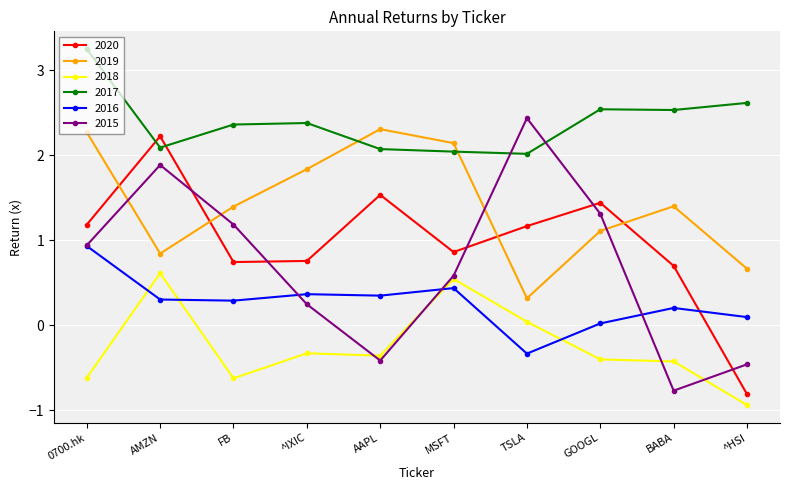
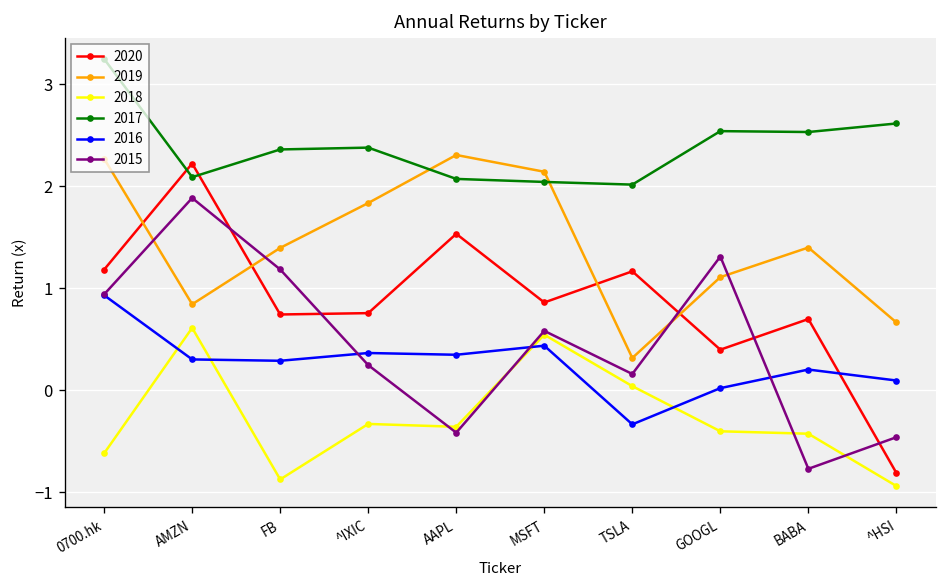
  {
    "2020": {
      "0700.hk": 1.2,
      "AMZN": 2.2,
      "FB": 0.7,
      "^IXIC": 0.8,
      "AAPL": 1.5,
      "MSFT": 0.9,
      "TSLA": 1.2,
-     "GOOGL": 1.4,
+     "GOOGL": 0.4,
      "BABA": 0.7,
      "^HSI": -0.8
    },
    "2019": {
      "AMZN": 0.8,
      "FB": 1.4,
      "^IXIC": 1.8,
      "AAPL": 2.3,
      "MSFT": 2.1,
      "TSLA": 0.3,
      "GOOGL": 1.1,
      "BABA": 1.4,
      "^HSI": 0.7
    },
    "2018": {
      "0700.hk": -0.6,
      "AMZN": 0.6,
-     "FB": -0.6,
+     "FB": -0.9,
      "^IXIC": -0.3,
      "AAPL": -0.4,
      "MSFT": 0.5,
      "TSLA": 0.0,
      "GOOGL": -0.4,
      "BABA": -0.4,
      "^HSI": -0.9
    },
    "2017": {
      "AMZN": 2.1,
      "FB": 2.4,
      "^IXIC": 2.4,
      "AAPL": 2.1,
      "MSFT": 2.0,
      "TSLA": 2.0,
      "GOOGL": 2.5,
      "BABA": 2.5,
      "^HSI": 2.6
    },
    "2016": {
      "AMZN": 0.3,
      "FB": 0.3,
      "^IXIC": 0.4,
      "AAPL": 0.3,
      "MSFT": 0.4,
      "TSLA": -0.3,
      "GOOGL": 0.0,
      "BABA": 0.2,
      "^HSI": 0.1
    },
    "2015": {
      "AMZN": 1.9,
      "FB": 1.2,
      "^IXIC": 0.2,
      "AAPL": -0.4,
      "MSFT": 0.6,
-     "TSLA": 2.4,
+     "TSLA": 0.2,
      "GOOGL": 1.3,
      "BABA": -0.8,
      "^HSI": -0.5
    }
  }
